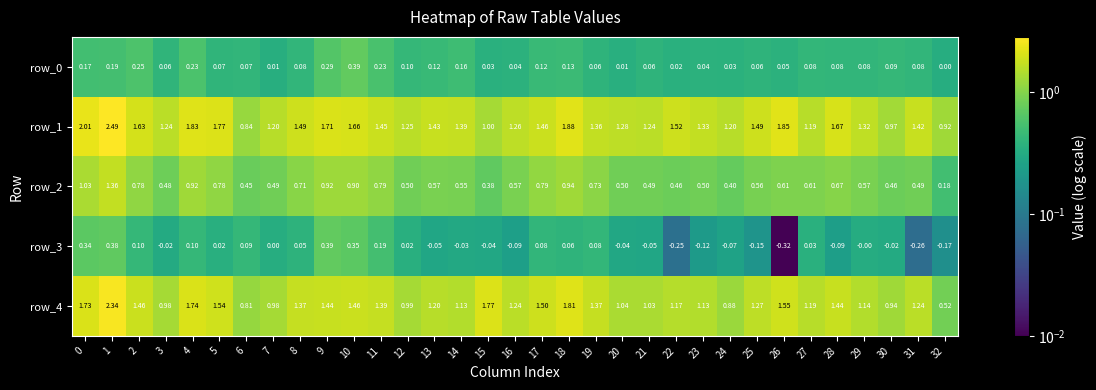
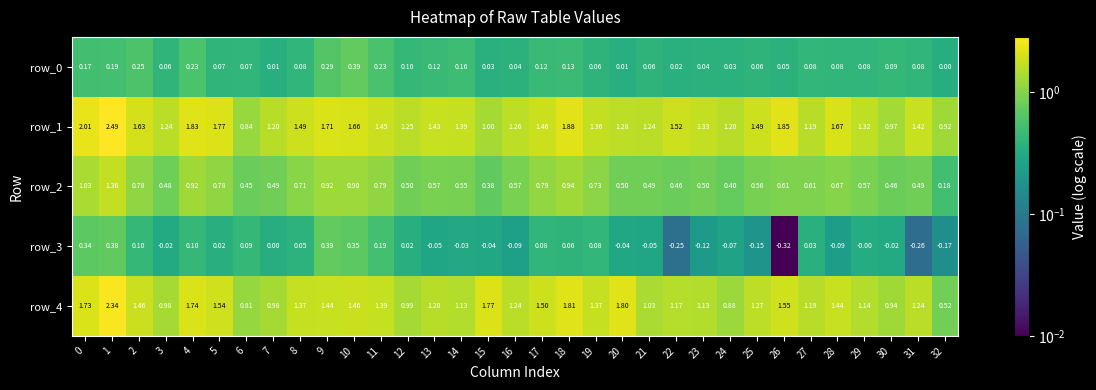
  {
    "row_0": {
      "0": 0.17,
      "1": 0.19,
      "2": 0.25,
      "3": 0.06,
      "4": 0.23,
      "5": 0.07,
      "6": 0.07,
      "7": 0.01,
      "8": 0.08,
      "9": 0.29,
      "10": 0.39,
      "11": 0.23,
      "12": 0.10,
      "13": 0.12,
      "14": 0.16,
      "15": 0.03,
      "16": 0.04,
      "17": 0.12,
      "18": 0.13,
      "19": 0.06,
      "20": 0.01,
      "21": 0.06,
      "22": 0.02,
      "23": 0.04,
      "24": 0.03,
      "25": 0.06,
      "26": 0.05,
      "27": 0.08,
      "28": 0.08,
      "29": 0.08,
      "30": 0.09,
      "31": 0.08,
      "32": 0.00
    },
    "row_1": {
      "0": 2.01,
      "1": 2.49,
      "2": 1.63,
      "3": 1.24,
      "4": 1.83,
      "5": 1.77,
      "6": 0.84,
      "7": 1.20,
      "8": 1.49,
      "9": 1.71,
      "10": 1.66,
      "11": 1.45,
      "12": 1.25,
      "13": 1.43,
      "14": 1.39,
      "15": 1.00,
      "16": 1.26,
      "17": 1.46,
      "18": 1.88,
      "19": 1.36,
      "20": 1.28,
      "21": 1.24,
      "22": 1.52,
      "23": 1.33,
      "24": 1.20,
      "25": 1.49,
      "26": 1.85,
      "27": 1.19,
      "28": 1.67,
      "29": 1.32,
      "30": 0.97,
      "31": 1.42,
      "32": 0.92
    },
    "row_2": {
      "0": 1.03,
      "1": 1.36,
      "2": 0.78,
      "3": 0.48,
      "4": 0.92,
      "5": 0.78,
      "6": 0.45,
      "7": 0.49,
      "8": 0.71,
      "9": 0.92,
      "10": 0.90,
      "11": 0.79,
      "12": 0.50,
      "13": 0.57,
      "14": 0.55,
      "15": 0.38,
      "16": 0.57,
      "17": 0.79,
      "18": 0.94,
      "19": 0.73,
      "20": 0.50,
      "21": 0.49,
      "22": 0.46,
      "23": 0.50,
      "24": 0.40,
      "25": 0.56,
      "26": 0.61,
      "27": 0.61,
      "28": 0.67,
      "29": 0.57,
      "30": 0.46,
      "31": 0.49,
      "32": 0.18
    },
    "row_3": {
      "0": 0.34,
      "1": 0.38,
      "2": 0.10,
      "3": -0.02,
      "4": 0.10,
      "5": 0.02,
      "6": 0.09,
      "7": 0.00,
      "8": 0.05,
      "9": 0.39,
      "10": 0.35,
      "11": 0.19,
      "12": 0.02,
      "13": -0.05,
      "14": -0.03,
      "15": -0.04,
      "16": -0.09,
      "17": 0.08,
      "18": 0.06,
      "19": 0.08,
      "20": -0.04,
      "21": -0.05,
      "22": -0.25,
      "23": -0.12,
      "24": -0.07,
      "25": -0.15,
      "26": -0.32,
      "27": 0.03,
      "28": -0.09,
      "29": -0.00,
      "30": -0.02,
      "31": -0.26,
      "32": -0.17
    },
    "row_4": {
      "0": 1.73,
      "1": 2.34,
      "2": 1.46,
      "3": 0.98,
      "4": 1.74,
      "5": 1.54,
      "6": 0.81,
      "7": 0.98,
      "8": 1.37,
      "9": 1.44,
      "10": 1.46,
      "11": 1.39,
      "12": 0.99,
      "13": 1.20,
      "14": 1.13,
      "15": 1.77,
      "16": 1.24,
      "17": 1.50,
      "18": 1.81,
      "19": 1.37,
-     "20": 1.04,
+     "20": 1.80,
      "21": 1.03,
      "22": 1.17,
      "23": 1.13,
      "24": 0.88,
      "25": 1.27,
      "26": 1.55,
      "27": 1.19,
      "28": 1.44,
      "29": 1.14,
      "30": 0.94,
      "31": 1.24,
      "32": 0.52
    }
  }
